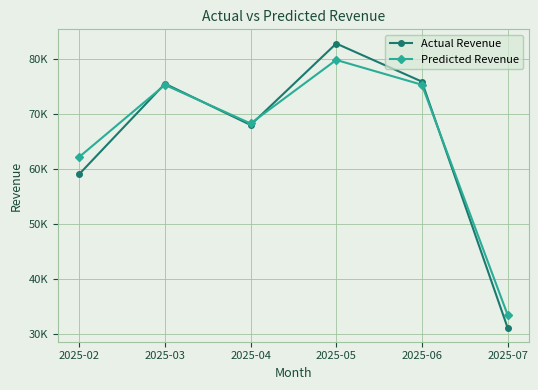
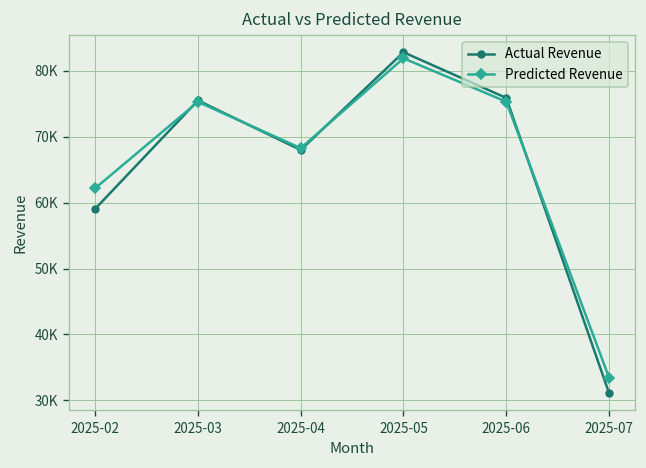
  {
    "Actual Revenue": {
      "2025-02": 59000,
      "2025-05": 83000,
      "2025-06": 76000,
      "2025-07": 31000
    },
    "Predicted Revenue": {
      "2025-02": 62000,
-     "2025-05": 80000,
+     "2025-05": 82000,
      "2025-06": 75000,
      "2025-07": 33000
    }
  }
